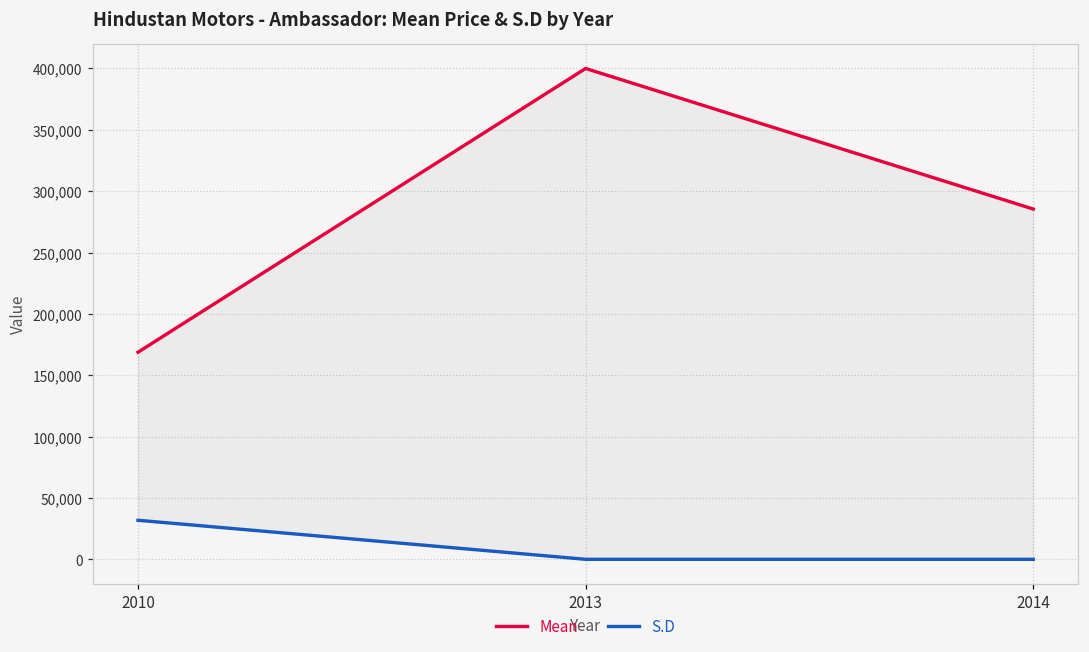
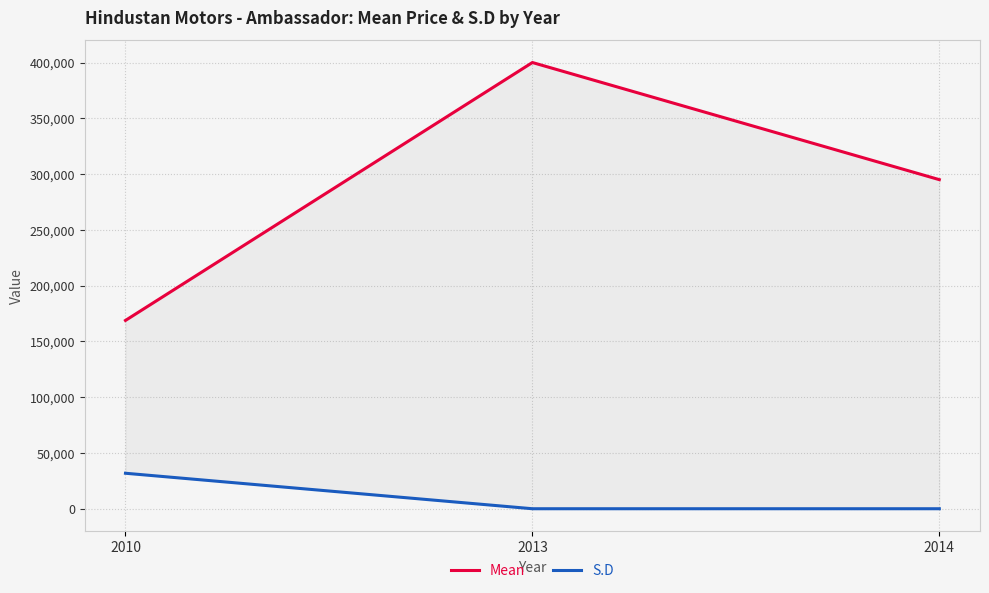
  {
    "Mean": {
      "2010": "169,000",
      "2013": "400,000",
-     "2014": "285,000"
+     "2014": "295,000"
    },
    "S.D": {
      "2010": "32,000",
      "2013": "0",
      "2014": "0"
    }
  }
